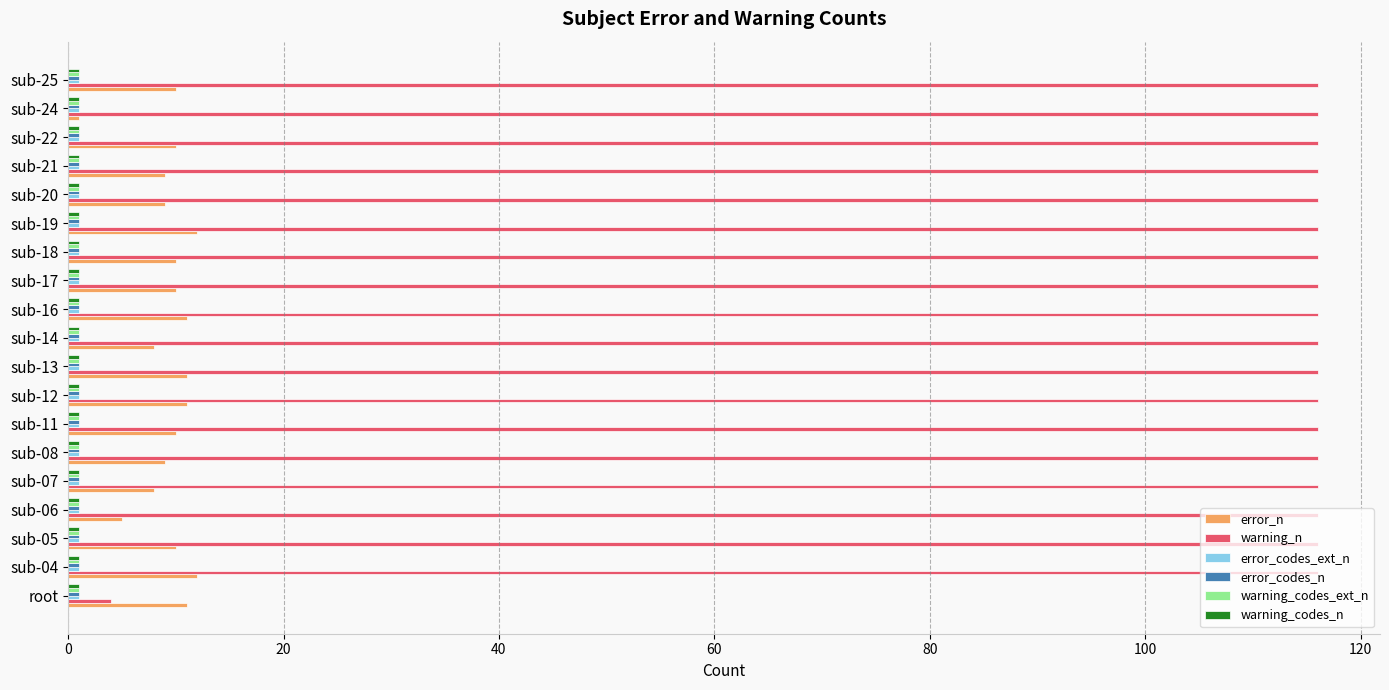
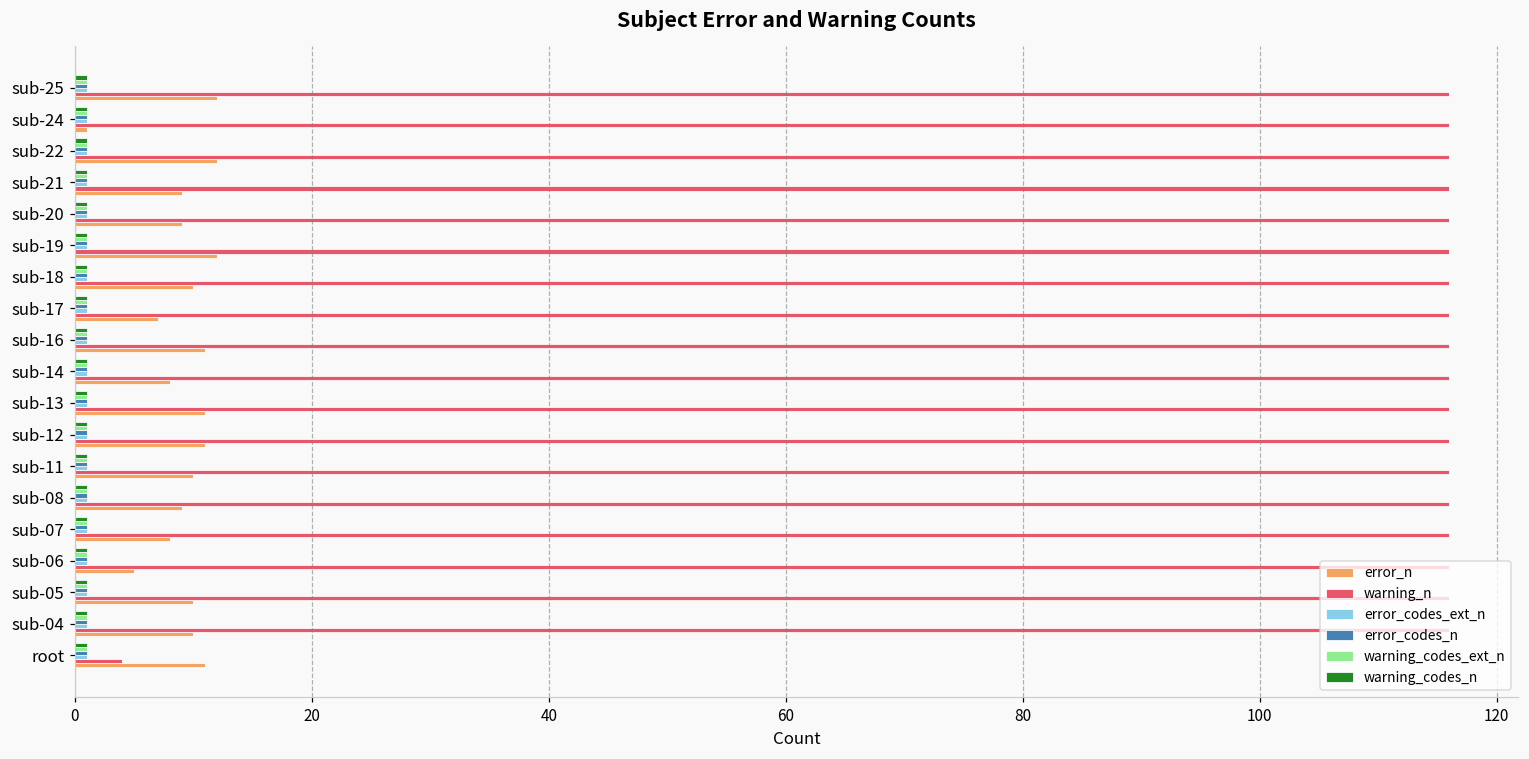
  {
    "error_n": {
-     "sub-25": 10,
+     "sub-25": 12,
      "sub-24": 1,
-     "sub-22": 10,
+     "sub-22": 12,
      "sub-21": 9,
      "sub-20": 9,
      "sub-19": 12,
      "sub-18": 10,
-     "sub-17": 10,
+     "sub-17": 7,
      "sub-16": 11,
      "sub-14": 8,
      "sub-13": 11,
      "sub-12": 11,
      "sub-11": 10,
      "sub-08": 9,
      "sub-07": 8,
      "sub-06": 5,
      "sub-05": 10,
-     "sub-04": 12,
+     "sub-04": 10,
      "root": 11
    },
    "warning_n": {
      "sub-25": 116,
      "sub-24": 116,
      "sub-22": 116,
      "sub-21": 116,
      "sub-20": 116,
      "sub-19": 116,
      "sub-18": 116,
      "sub-17": 116,
      "sub-16": 116,
      "sub-14": 116,
      "sub-13": 116,
      "sub-12": 116,
      "sub-11": 116,
      "sub-08": 116,
      "sub-07": 116,
      "root": 4
    },
    "error_codes_ext_n": {
      "sub-25": 1,
      "sub-24": 1,
      "sub-22": 1,
      "sub-21": 1,
      "sub-20": 1,
      "sub-19": 1,
      "sub-18": 1,
      "sub-17": 1,
      "sub-16": 1,
      "sub-14": 1,
      "sub-13": 1,
      "sub-12": 1,
      "sub-11": 1,
      "sub-08": 1,
      "sub-07": 1,
      "sub-06": 1,
      "sub-05": 1,
      "sub-04": 1,
      "root": 1
    },
    "error_codes_n": {
      "sub-25": 1,
      "sub-24": 1,
      "sub-22": 1,
      "sub-21": 1,
      "sub-20": 1,
      "sub-19": 1,
      "sub-18": 1,
      "sub-17": 1,
      "sub-16": 1,
      "sub-14": 1,
      "sub-13": 1,
      "sub-12": 1,
      "sub-11": 1,
      "sub-08": 1,
      "sub-07": 1,
      "sub-06": 1,
      "sub-05": 1,
      "sub-04": 1,
      "root": 1
    },
    "warning_codes_ext_n": {
      "sub-25": 1,
      "sub-24": 1,
      "sub-22": 1,
      "sub-21": 1,
      "sub-20": 1,
      "sub-19": 1,
      "sub-18": 1,
      "sub-17": 1,
      "sub-16": 1,
      "sub-14": 1,
      "sub-13": 1,
      "sub-12": 1,
      "sub-11": 1,
      "sub-08": 1,
      "sub-07": 1,
      "sub-06": 1,
      "sub-05": 1,
      "sub-04": 1,
      "root": 1
    },
    "warning_codes_n": {
      "sub-25": 1,
      "sub-24": 1,
      "sub-22": 1,
      "sub-21": 1,
      "sub-20": 1,
      "sub-19": 1,
      "sub-18": 1,
      "sub-17": 1,
      "sub-16": 1,
      "sub-14": 1,
      "sub-13": 1,
      "sub-12": 1,
      "sub-11": 1,
      "sub-08": 1,
      "sub-07": 1,
      "sub-06": 1,
      "sub-05": 1,
      "sub-04": 1,
      "root": 1
    }
  }
